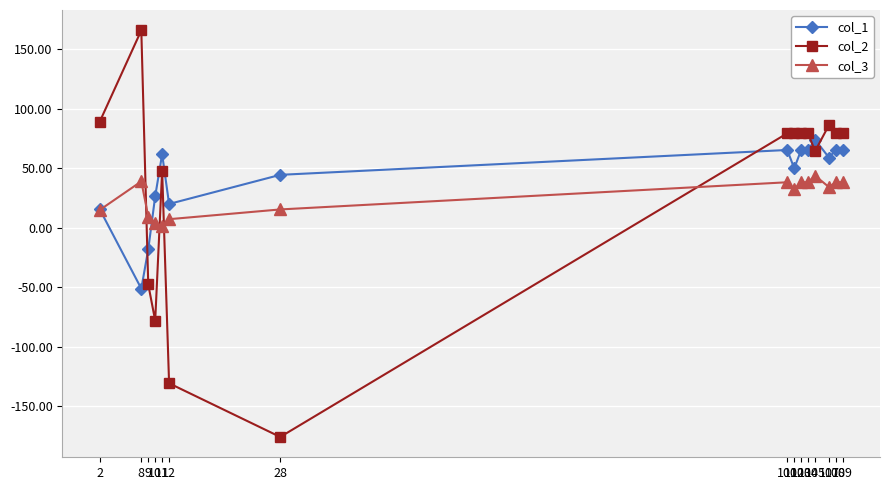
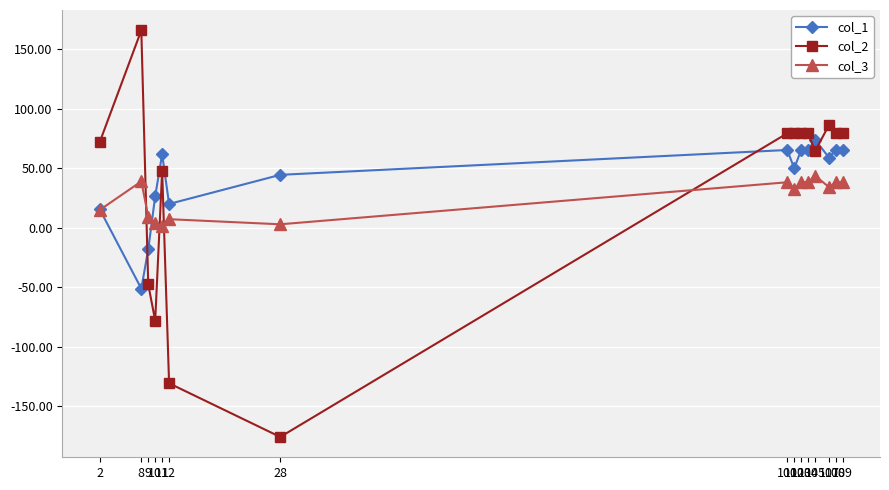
  {
    "col_1": {
      "8": -51,
      "28": 44
    },
    "col_2": {
-     "2": 89,
+     "2": 72,
      "8": 166,
      "28": -176
    },
    "col_3": {
      "8": 39,
-     "28": 15
+     "28": 3
    }
  }
